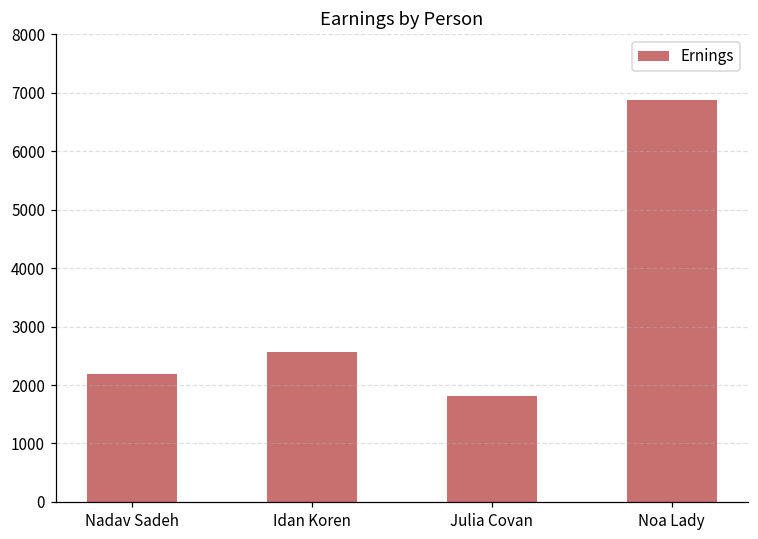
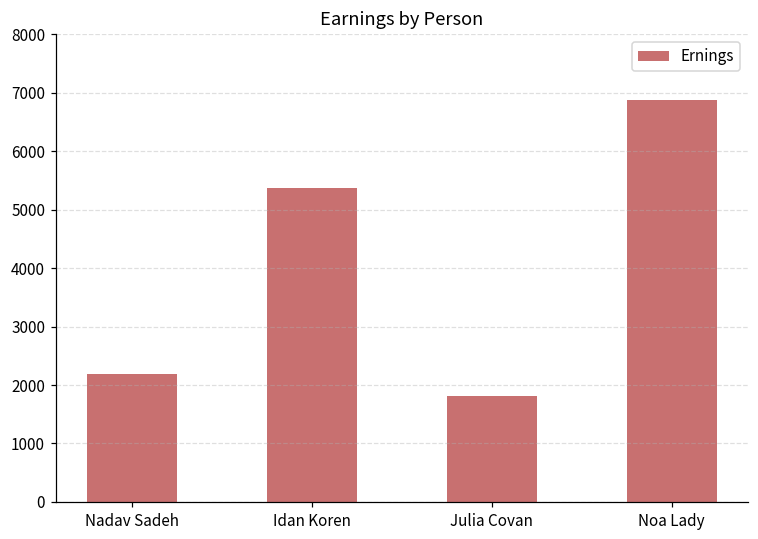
  {
    "Nadav Sadeh": 2200,
-   "Idan Koren": 2600,
+   "Idan Koren": 5400,
    "Julia Covan": 1800,
    "Noa Lady": 6900
  }
